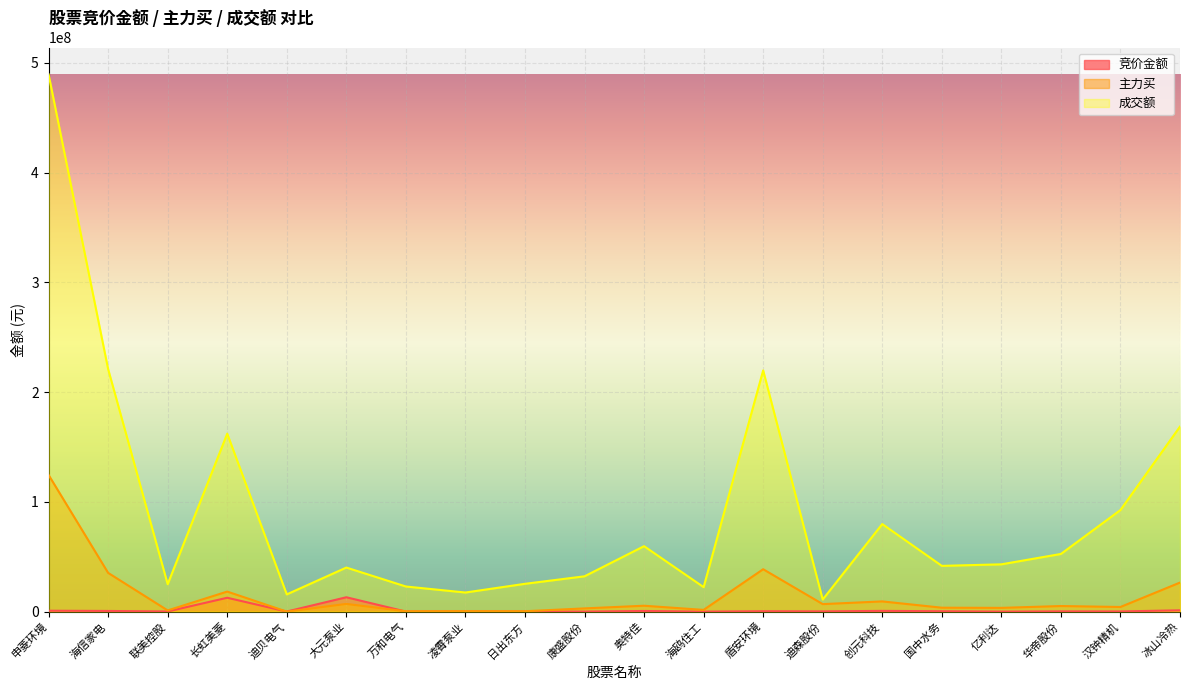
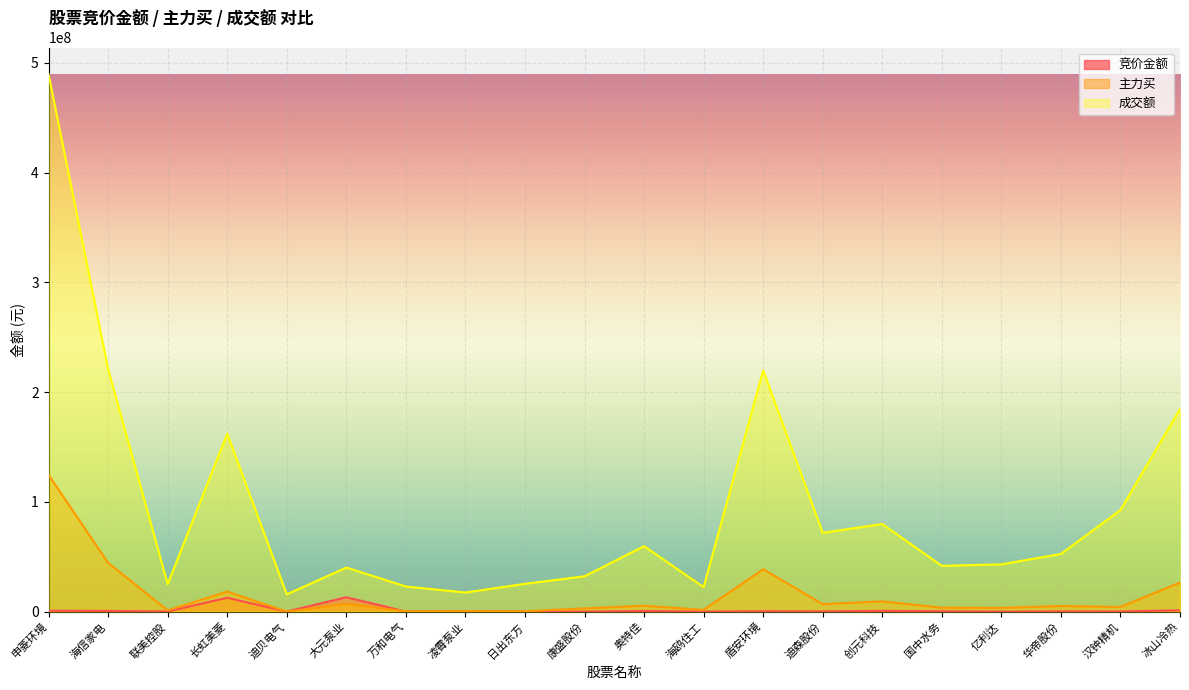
  {
    "竞价金额": {
      "申菱环境": 1000000,
      "海信家电": 1000000,
      "长虹美菱": 13000000,
      "大元泵业": 13000000,
      "康盛股份": 0,
      "奥特佳": 1000000,
      "盾安环境": 0,
      "迪森股份": 0,
      "创元科技": 1000000,
      "国中水务": 0,
      "亿利达": 0,
      "华帝股份": 0,
      "汉钟精机": 0,
      "冰山冷热": 1000000
    },
    "主力买": {
      "申菱环境": 125000000,
-     "海信家电": 35000000,
+     "海信家电": 44000000,
      "长虹美菱": 18000000,
      "大元泵业": 7000000,
      "康盛股份": 3000000,
      "奥特佳": 5000000,
      "盾安环境": 39000000,
      "迪森股份": 7000000,
      "创元科技": 9000000,
      "国中水务": 4000000,
      "亿利达": 3000000,
      "华帝股份": 5000000,
      "汉钟精机": 4000000,
      "冰山冷热": 26000000
    },
    "成交额": {
      "申菱环境": 489000000,
      "海信家电": 221000000,
      "联美控股": 25000000,
      "长虹美菱": 162000000,
      "迪贝电气": 16000000,
      "大元泵业": 40000000,
      "万和电气": 23000000,
      "凌霄泵业": 17000000,
      "日出东方": 25000000,
      "康盛股份": 32000000,
      "奥特佳": 60000000,
      "海鸥住工": 22000000,
      "盾安环境": 220000000,
-     "迪森股份": 11000000,
+     "迪森股份": 72000000,
      "创元科技": 80000000,
      "国中水务": 42000000,
      "亿利达": 43000000,
      "华帝股份": 53000000,
      "汉钟精机": 93000000,
-     "冰山冷热": 169000000
+     "冰山冷热": 185000000
    }
  }
